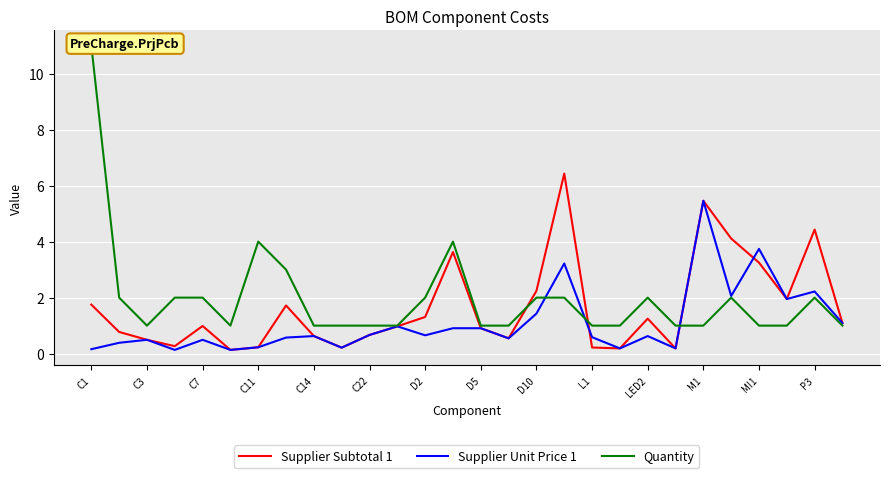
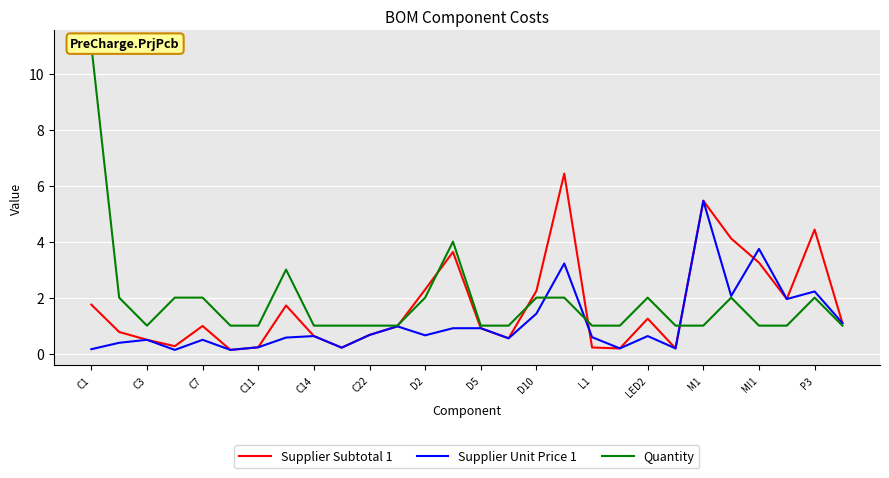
  {
    "Supplier Subtotal 1": {
      "C1": 1.8,
      "C7": 1.0,
-     "D2": 1.3,
+     "D2": 2.3,
      "D10": 2.2,
      "L1": 0.2,
      "LED2": 1.3,
      "M!1": 3.3,
      "P3": 4.4
    },
    "Supplier Unit Price 1": {
      "C1": 0.2,
      "C7": 0.5,
      "D2": 0.7,
      "D10": 1.4,
      "L1": 0.6,
      "LED2": 0.6,
      "M!1": 3.7,
      "P3": 2.2
    },
    "Quantity": {
      "C3": 1,
      "C7": 2,
-     "C11": 4,
+     "C11": 1,
      "C14": 1,
      "C22": 1,
      "D2": 2,
      "D5": 1,
      "D10": 2,
      "L1": 1,
      "LED2": 2,
      "M1": 1,
      "M!1": 1,
      "P3": 2
    }
  }
